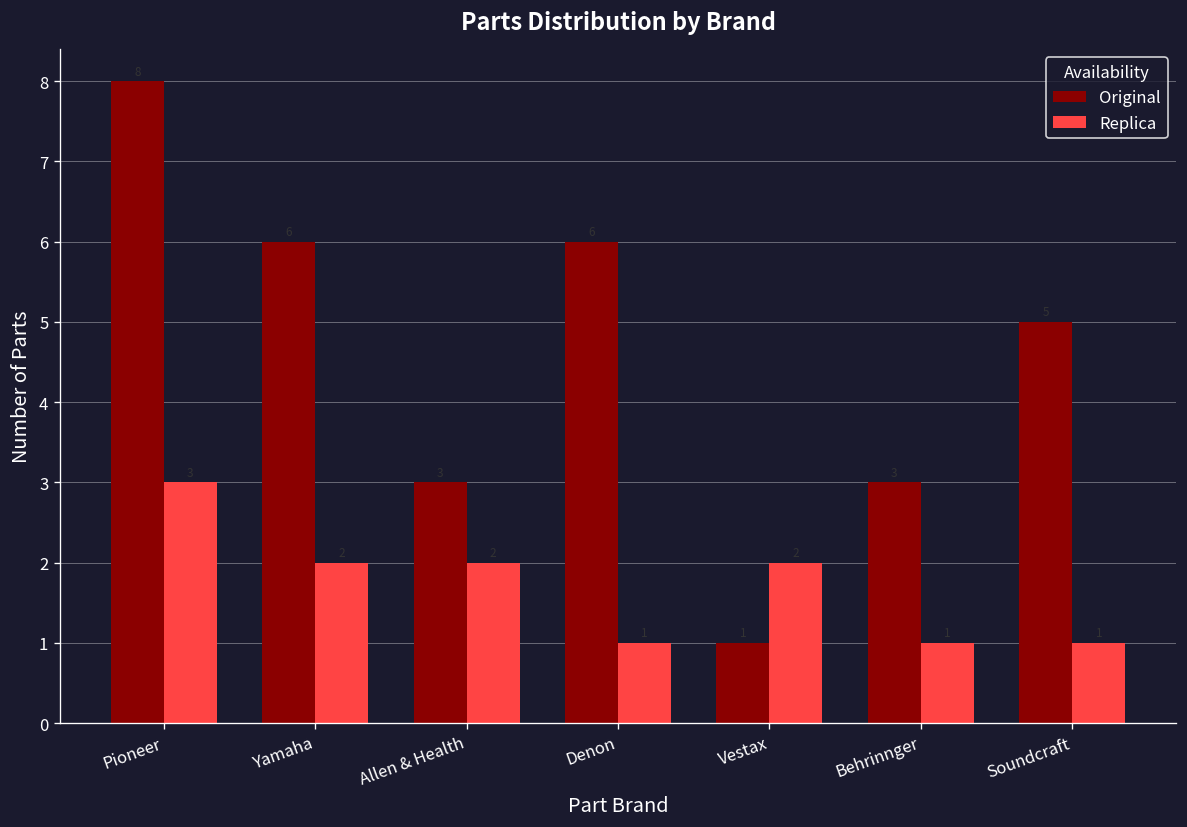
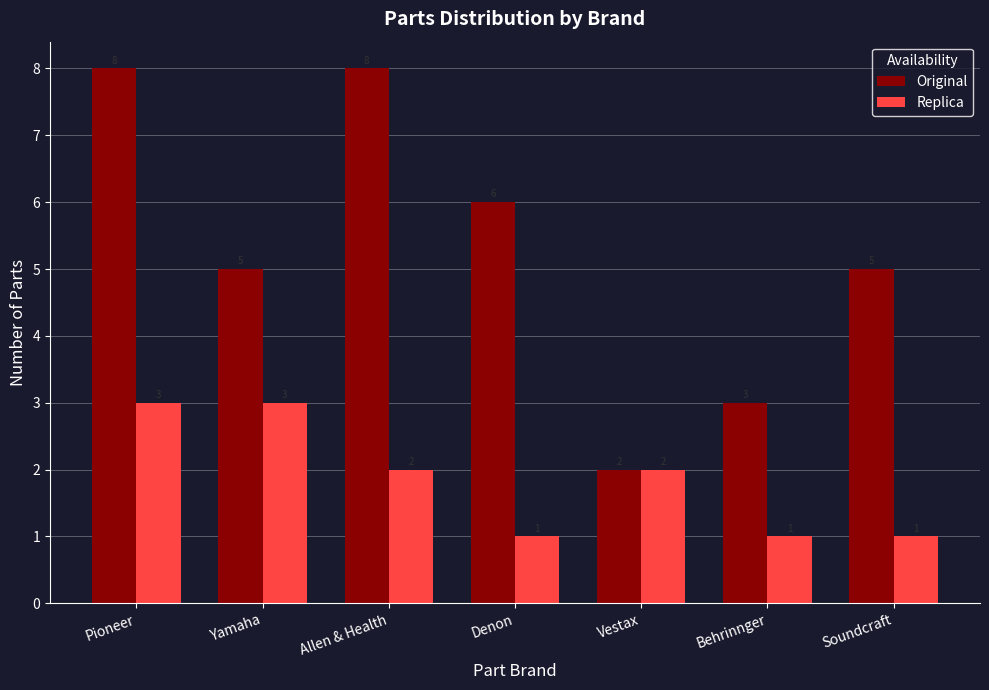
  {
    "Original": {
      "Pioneer": 8,
-     "Yamaha": 6,
-     "Allen & Health": 3,
+     "Yamaha": 5,
+     "Allen & Health": 8,
      "Denon": 6,
-     "Vestax": 1,
+     "Vestax": 2,
      "Behrinnger": 3,
      "Soundcraft": 5
    },
    "Replica": {
      "Pioneer": 3,
-     "Yamaha": 2,
+     "Yamaha": 3,
      "Allen & Health": 2,
      "Denon": 1,
      "Vestax": 2,
      "Behrinnger": 1,
      "Soundcraft": 1
    }
  }
